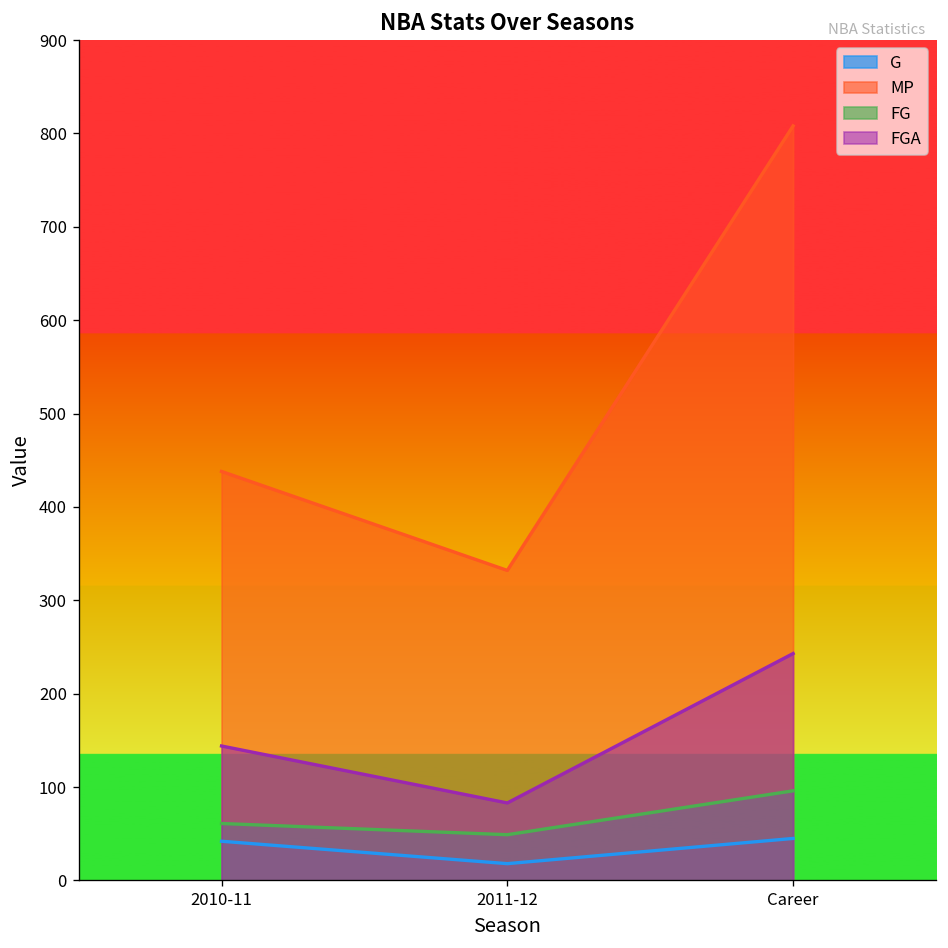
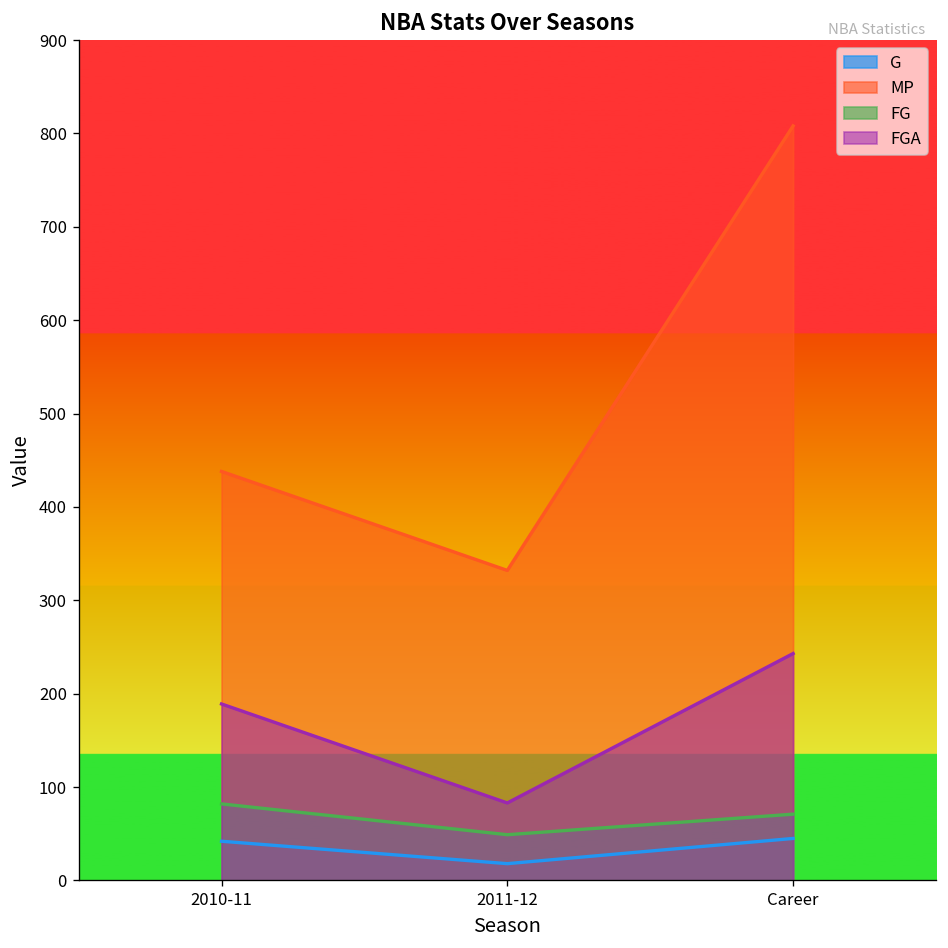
  {
    "G": {
      "2010-11": 40,
      "2011-12": 20,
      "Career": 50
    },
    "MP": {
      "2010-11": 440,
      "2011-12": 330,
      "Career": 810
    },
    "FG": {
-     "2010-11": 60,
+     "2010-11": 80,
      "2011-12": 50,
-     "Career": 100
+     "Career": 70
    },
    "FGA": {
-     "2010-11": 140,
+     "2010-11": 190,
      "2011-12": 80,
      "Career": 240
    }
  }
